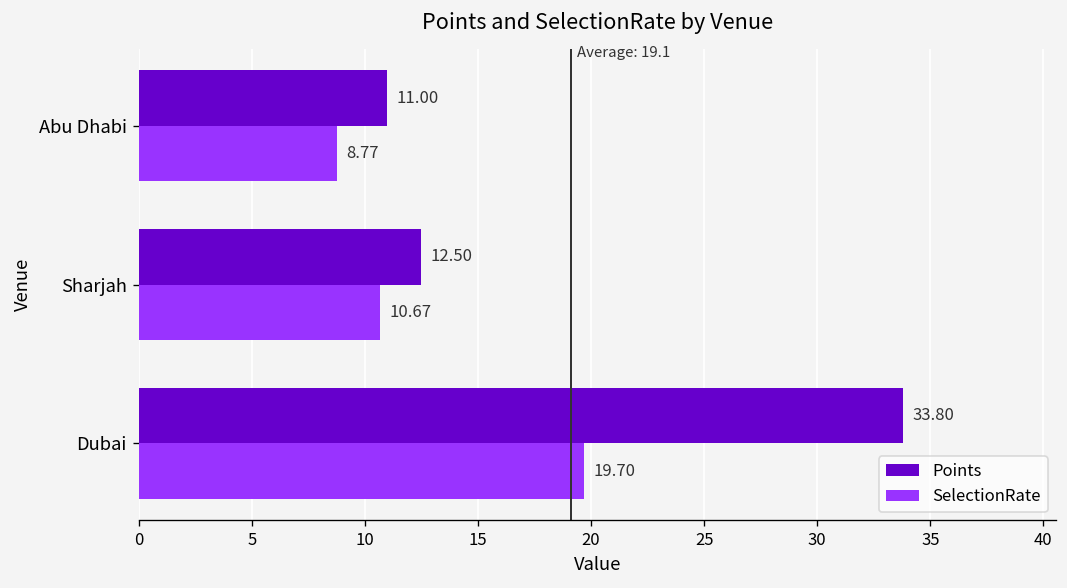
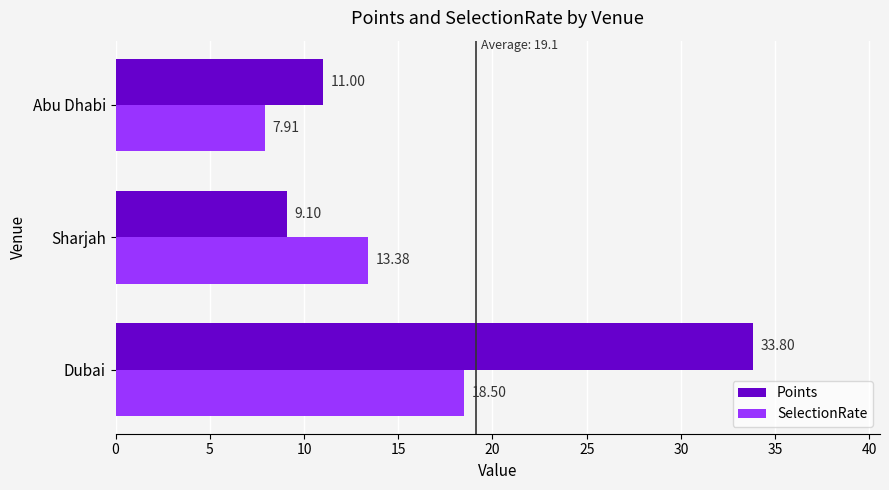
  {
    "Points": {
      "Abu Dhabi": 11.00,
-     "Sharjah": 12.50,
+     "Sharjah": 9.10,
      "Dubai": 33.80
    },
    "SelectionRate": {
-     "Abu Dhabi": 8.77,
-     "Sharjah": 10.67,
-     "Dubai": 19.70
+     "Abu Dhabi": 7.91,
+     "Sharjah": 13.38,
+     "Dubai": 18.50
    }
  }
